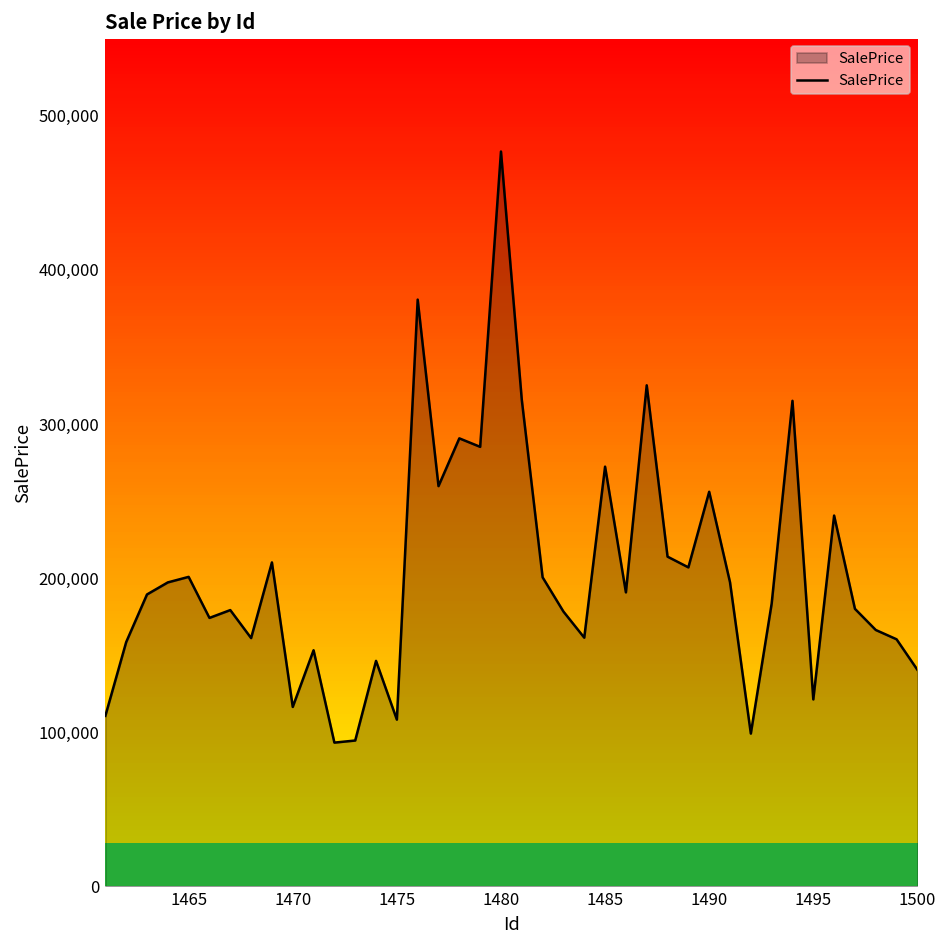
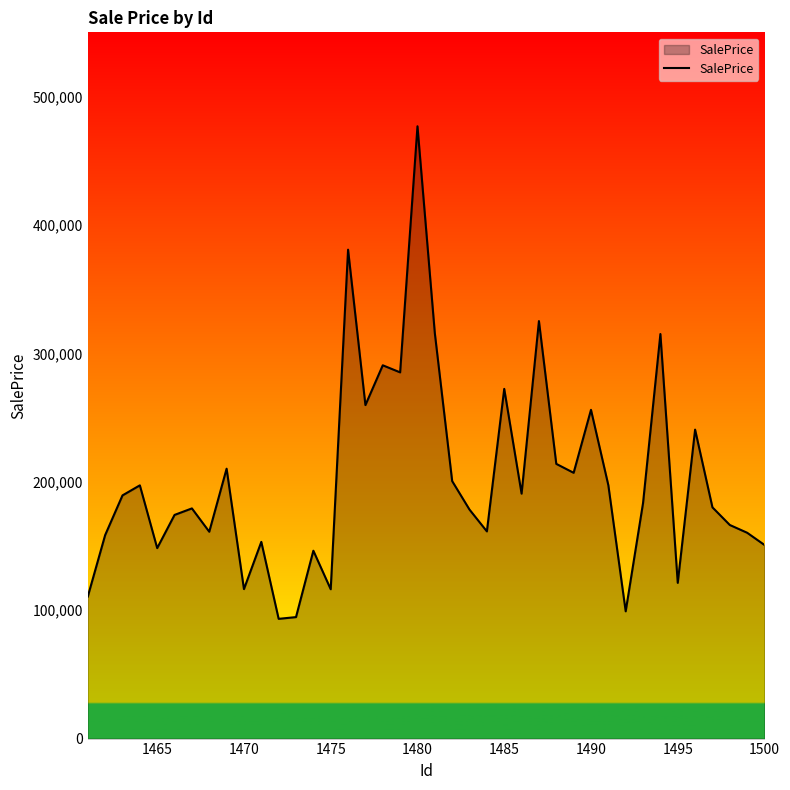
  {
-   "1465": "201,000",
+   "1465": "148,000",
    "1470": "116,000",
-   "1475": "108,000",
+   "1475": "116,000",
    "1480": "477,000",
    "1485": "272,000",
    "1490": "256,000",
    "1495": "121,000",
-   "1500": "140,000"
+   "1500": "151,000"
  }
